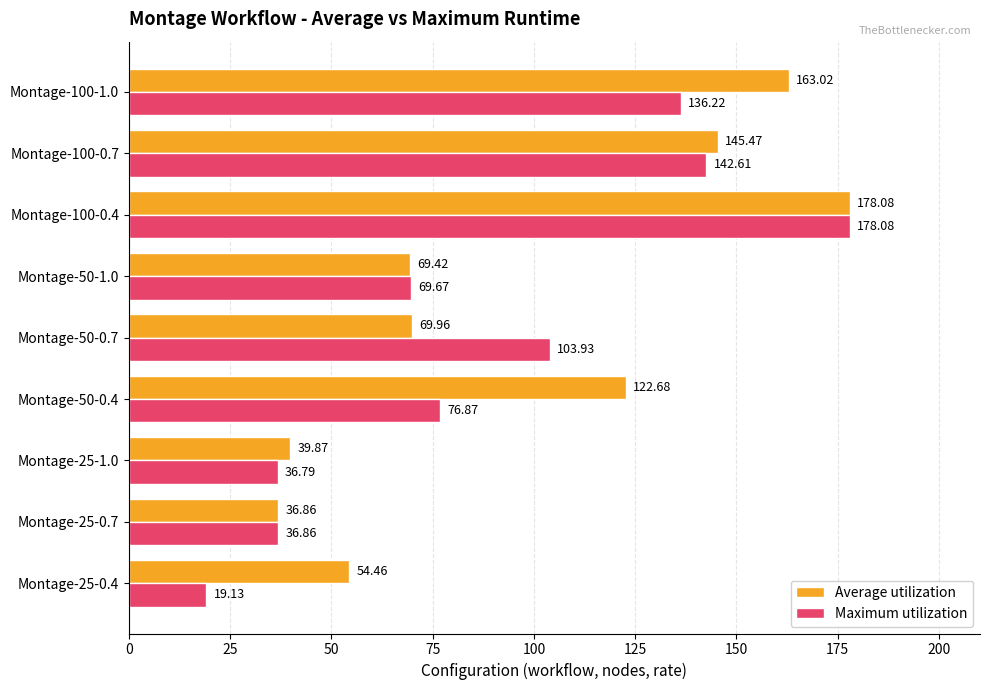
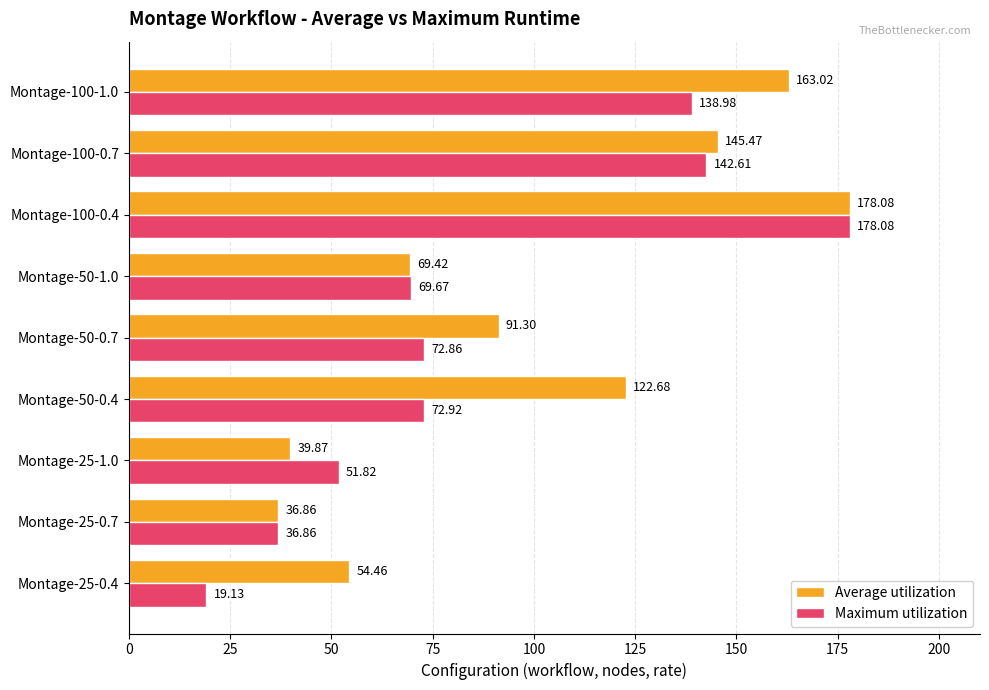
  {
    "Average utilization": {
      "Montage-100-1.0": 163.02,
      "Montage-100-0.7": 145.47,
      "Montage-100-0.4": 178.08,
      "Montage-50-1.0": 69.42,
-     "Montage-50-0.7": 69.96,
+     "Montage-50-0.7": 91.30,
      "Montage-50-0.4": 122.68,
      "Montage-25-1.0": 39.87,
      "Montage-25-0.7": 36.86,
      "Montage-25-0.4": 54.46
    },
    "Maximum utilization": {
-     "Montage-100-1.0": 136.22,
+     "Montage-100-1.0": 138.98,
      "Montage-100-0.7": 142.61,
      "Montage-100-0.4": 178.08,
      "Montage-50-1.0": 69.67,
-     "Montage-50-0.7": 103.93,
-     "Montage-50-0.4": 76.87,
-     "Montage-25-1.0": 36.79,
+     "Montage-50-0.7": 72.86,
+     "Montage-50-0.4": 72.92,
+     "Montage-25-1.0": 51.82,
      "Montage-25-0.7": 36.86,
      "Montage-25-0.4": 19.13
    }
  }
